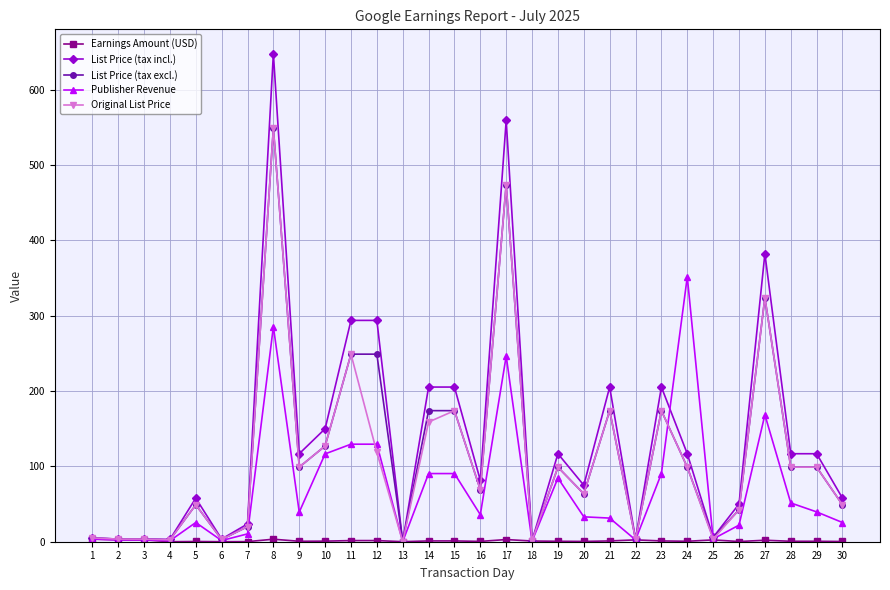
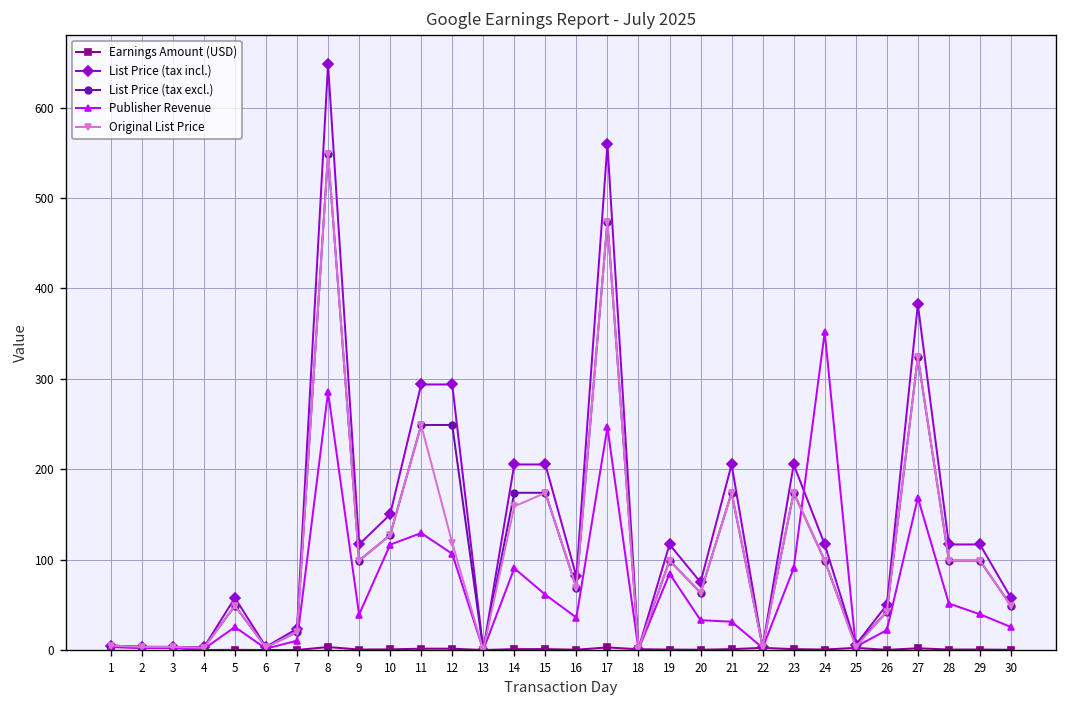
  {
    "Publisher Revenue": {
      "5": 30,
      "7": 10,
      "8": 290,
      "9": 40,
      "10": 120,
      "11": 130,
-     "12": 130,
+     "12": 110,
      "14": 90,
-     "15": 90,
+     "15": 60,
      "16": 40,
      "17": 250,
      "19": 80,
      "20": 30,
      "21": 30,
      "23": 90,
      "24": 350,
      "26": 20,
      "27": 170,
      "28": 50,
      "29": 40,
      "30": 30
    },
    "Original List Price": {
      "12": 120,
      "14": 160
    }
  }
